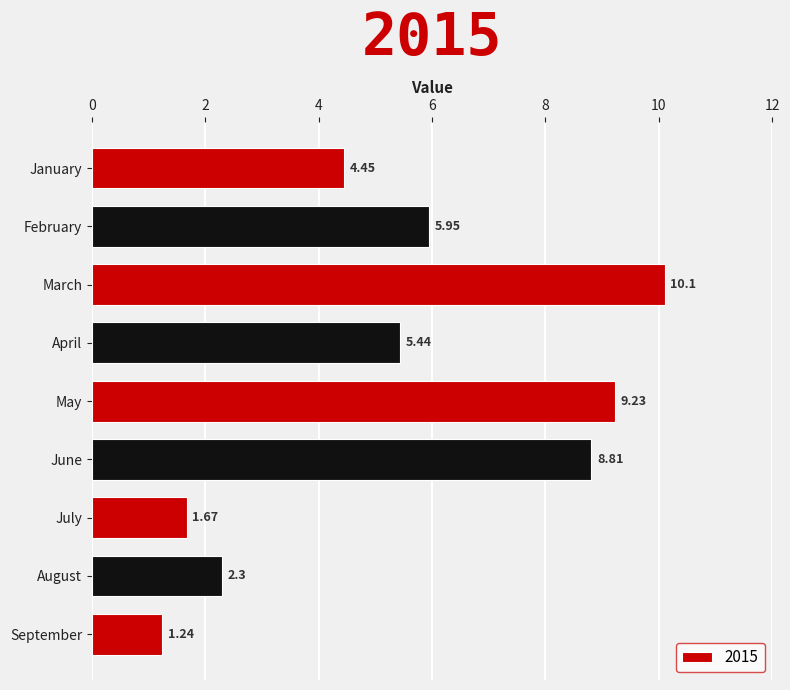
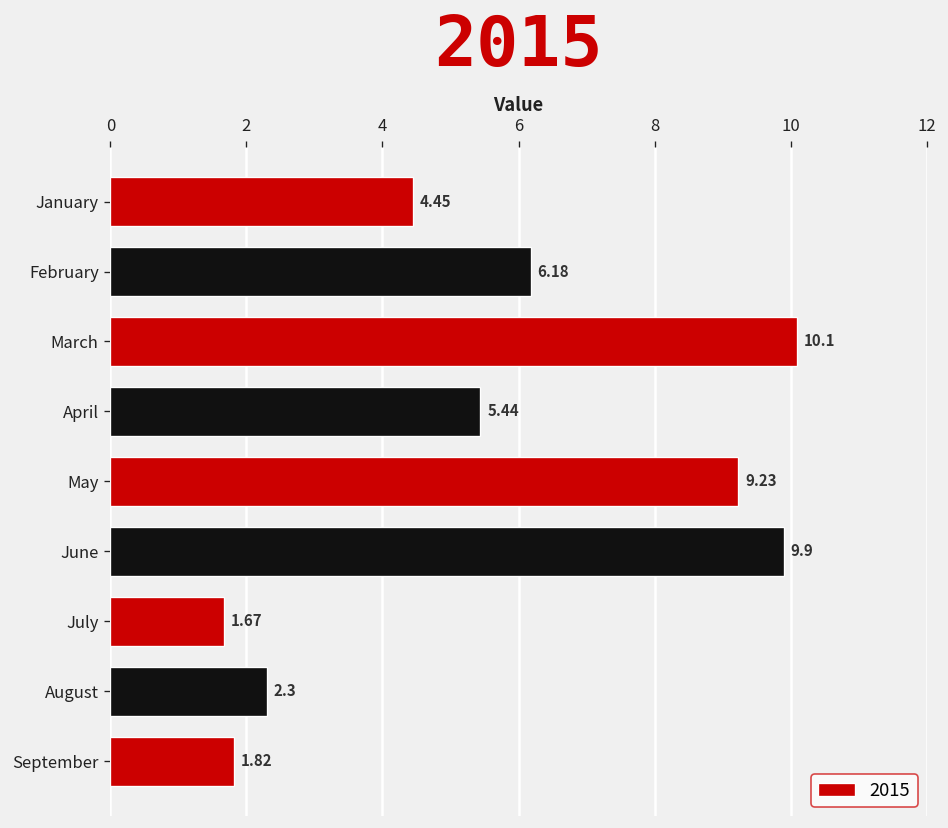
  {
    "January": 4.45,
-   "February": 5.95,
+   "February": 6.18,
    "March": 10.1,
    "April": 5.44,
    "May": 9.23,
-   "June": 8.81,
+   "June": 9.9,
    "July": 1.67,
    "August": 2.3,
-   "September": 1.24
+   "September": 1.82
  }
